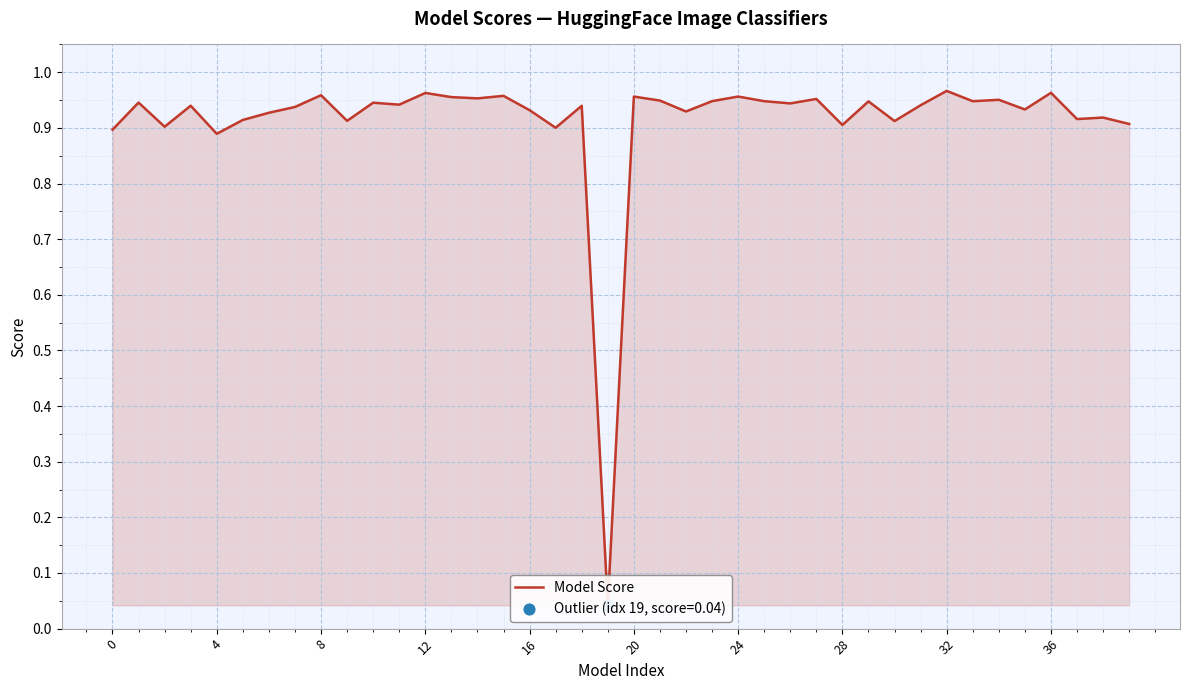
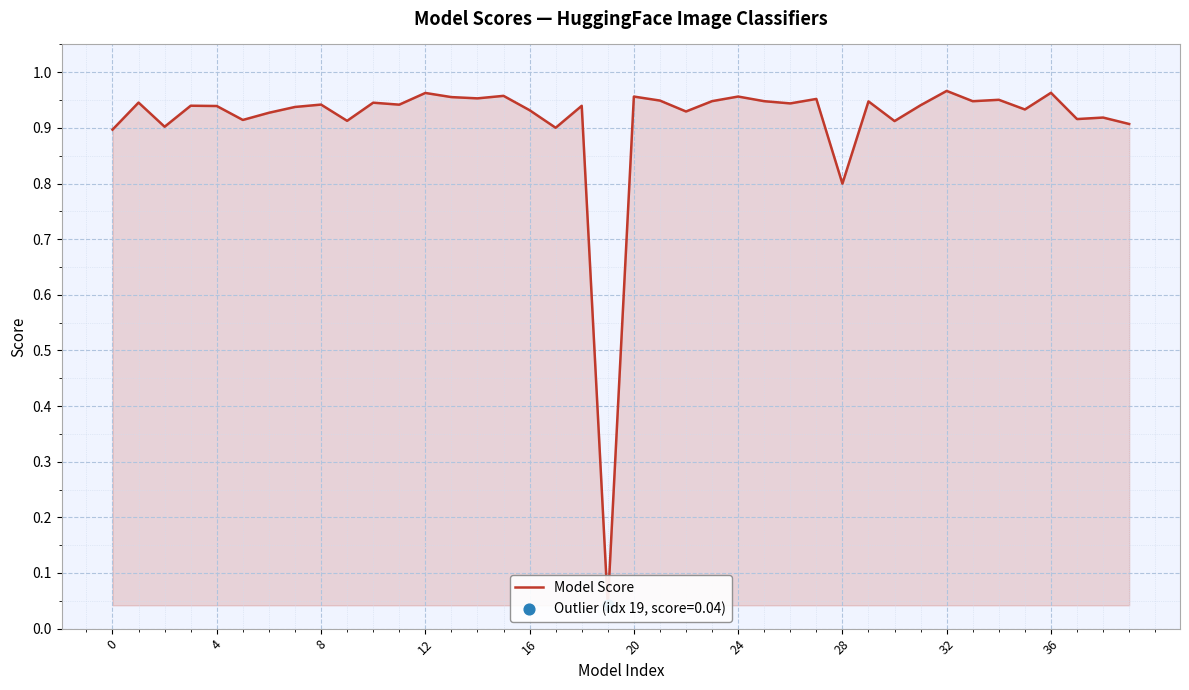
  {
    "Model Score": {
      "0": 0.90,
-     "4": 0.89,
-     "8": 0.96,
+     "4": 0.94,
+     "8": 0.94,
      "12": 0.96,
      "16": 0.93,
      "20": 0.96,
      "24": 0.96,
-     "28": 0.91,
+     "28": 0.80,
      "32": 0.97,
      "36": 0.96
    }
  }
